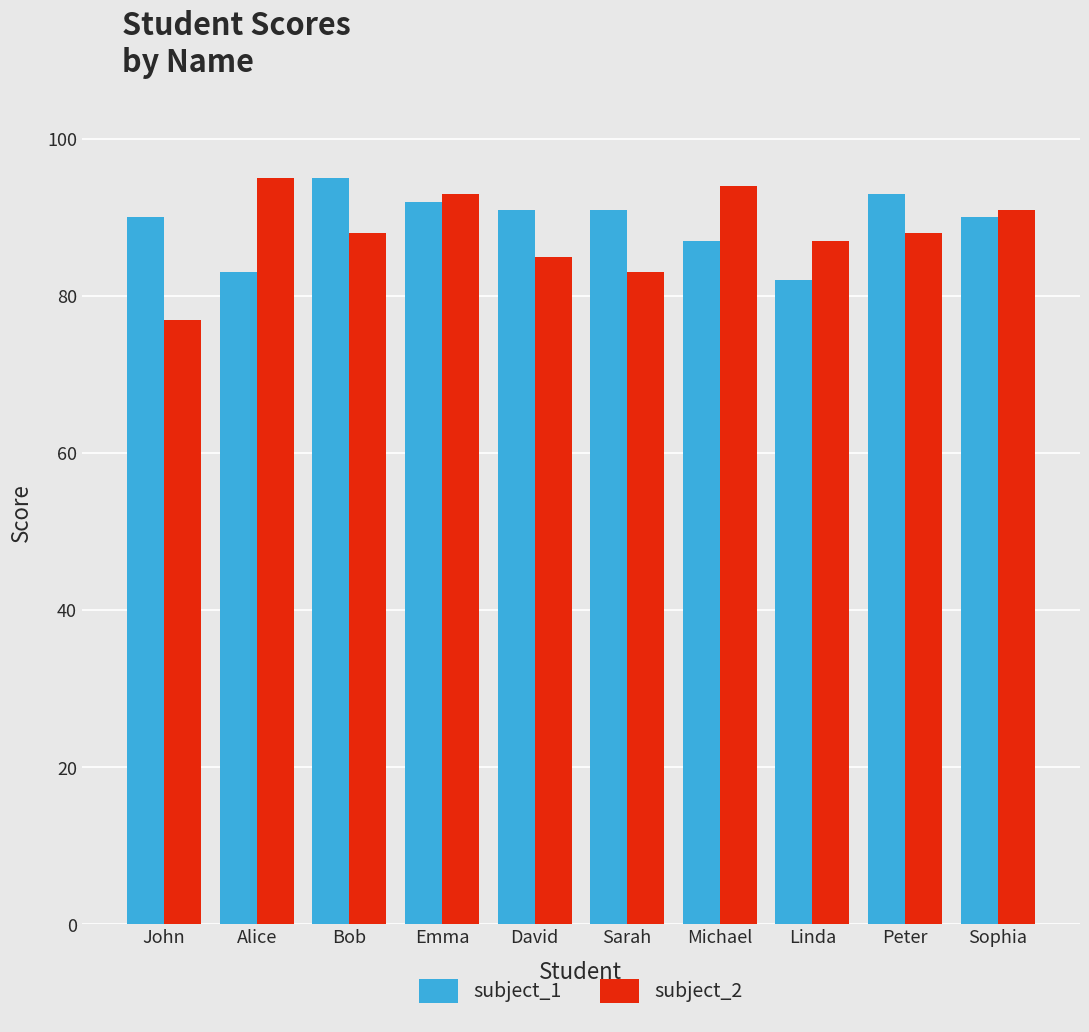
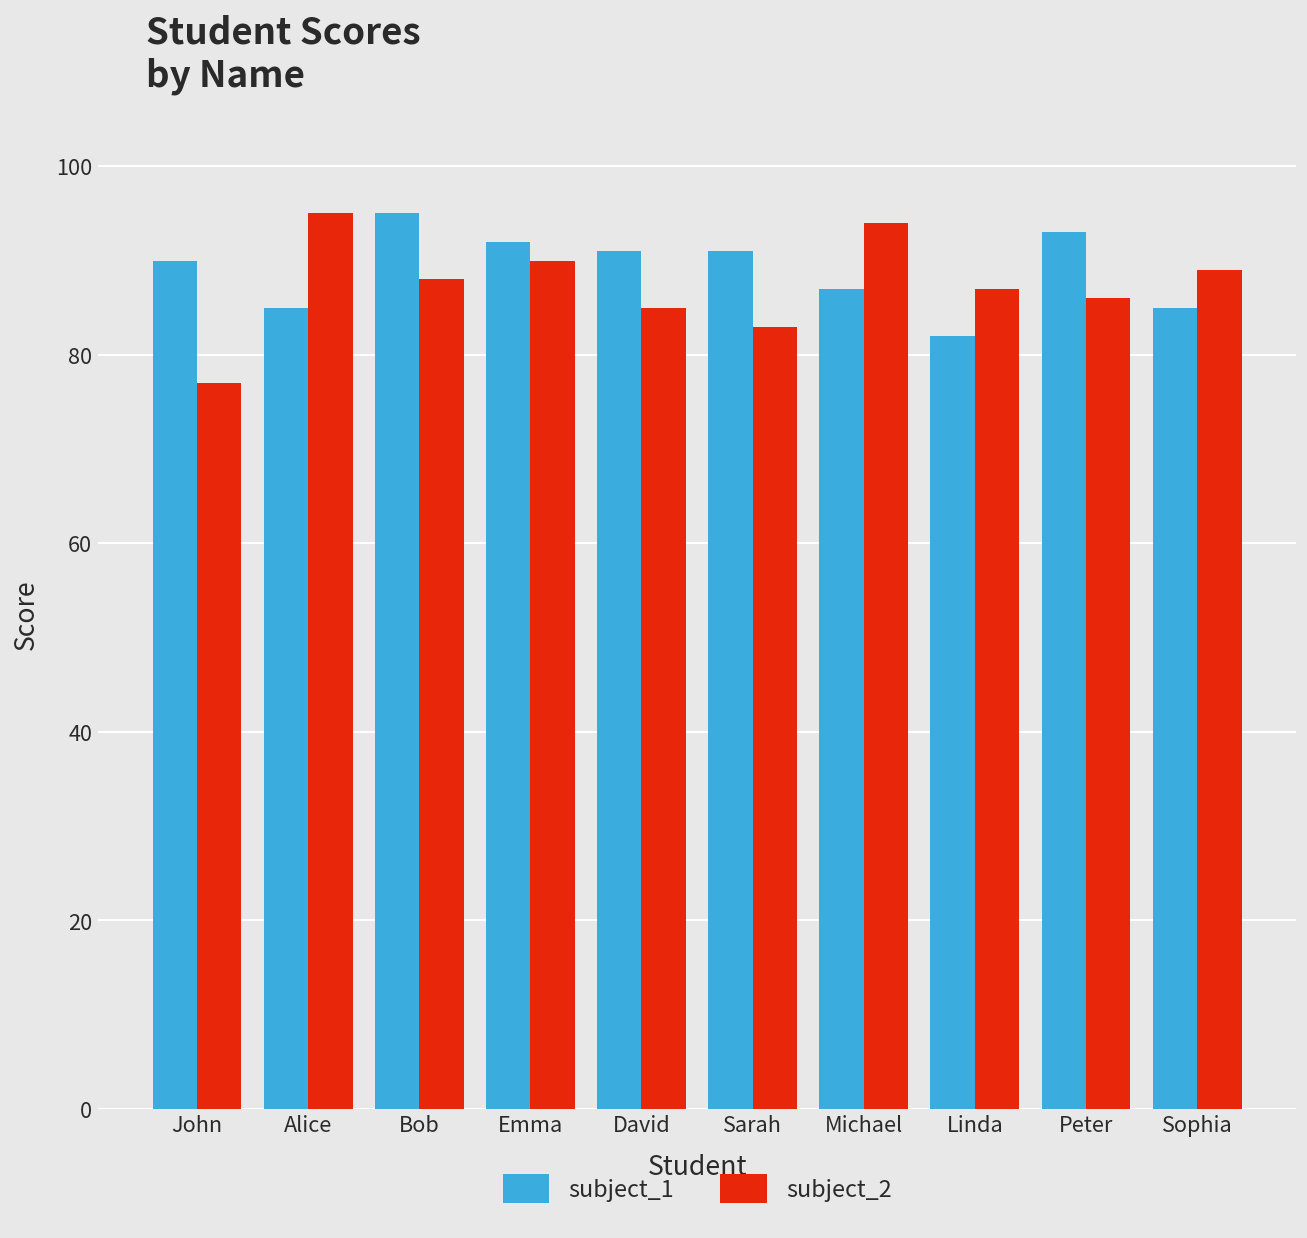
  {
    "subject_1": {
      "John": 90,
-     "Alice": 83,
+     "Alice": 85,
      "Bob": 95,
      "Emma": 92,
      "David": 91,
      "Sarah": 91,
      "Michael": 87,
      "Linda": 82,
      "Peter": 93,
-     "Sophia": 90
+     "Sophia": 85
    },
    "subject_2": {
      "John": 77,
      "Alice": 95,
      "Bob": 88,
-     "Emma": 93,
+     "Emma": 90,
      "David": 85,
      "Sarah": 83,
      "Michael": 94,
      "Linda": 87,
-     "Peter": 88,
-     "Sophia": 91
+     "Peter": 86,
+     "Sophia": 89
    }
  }
